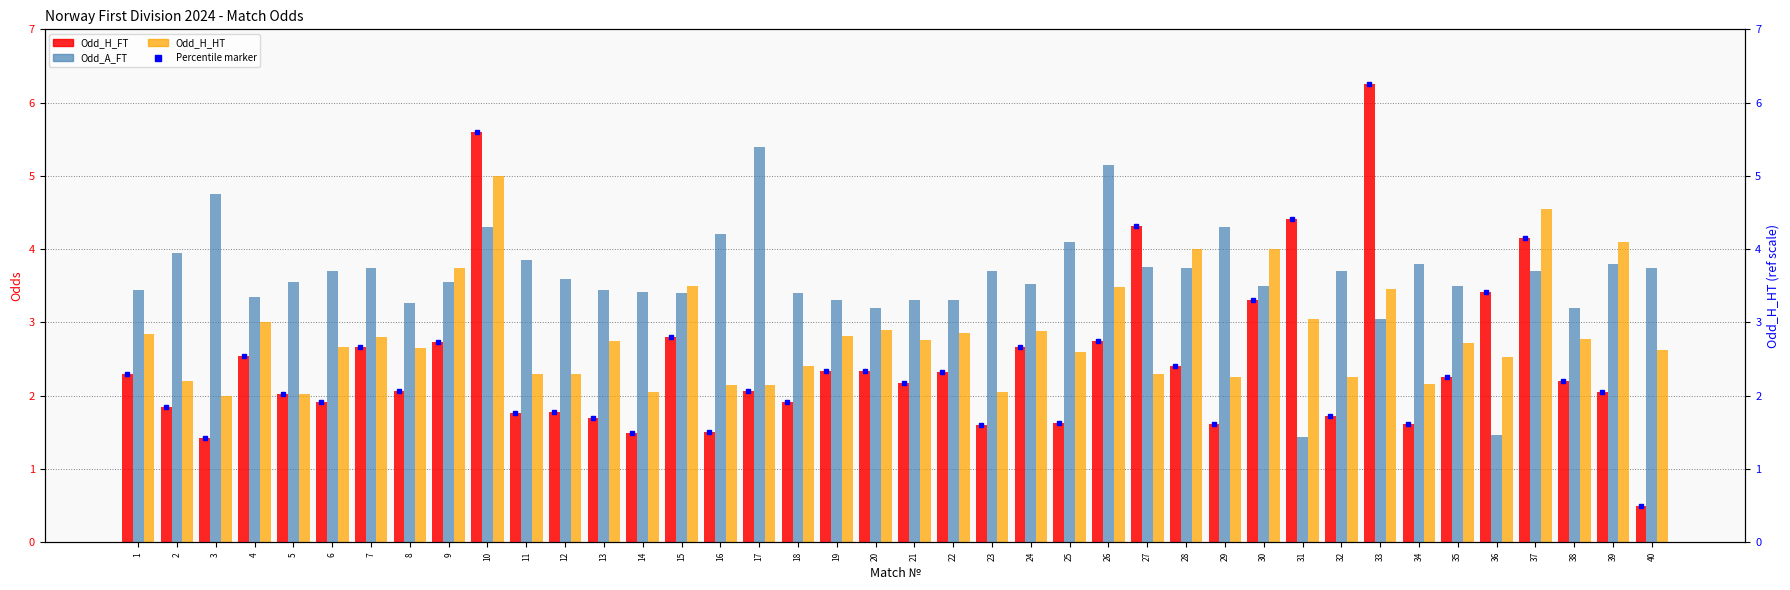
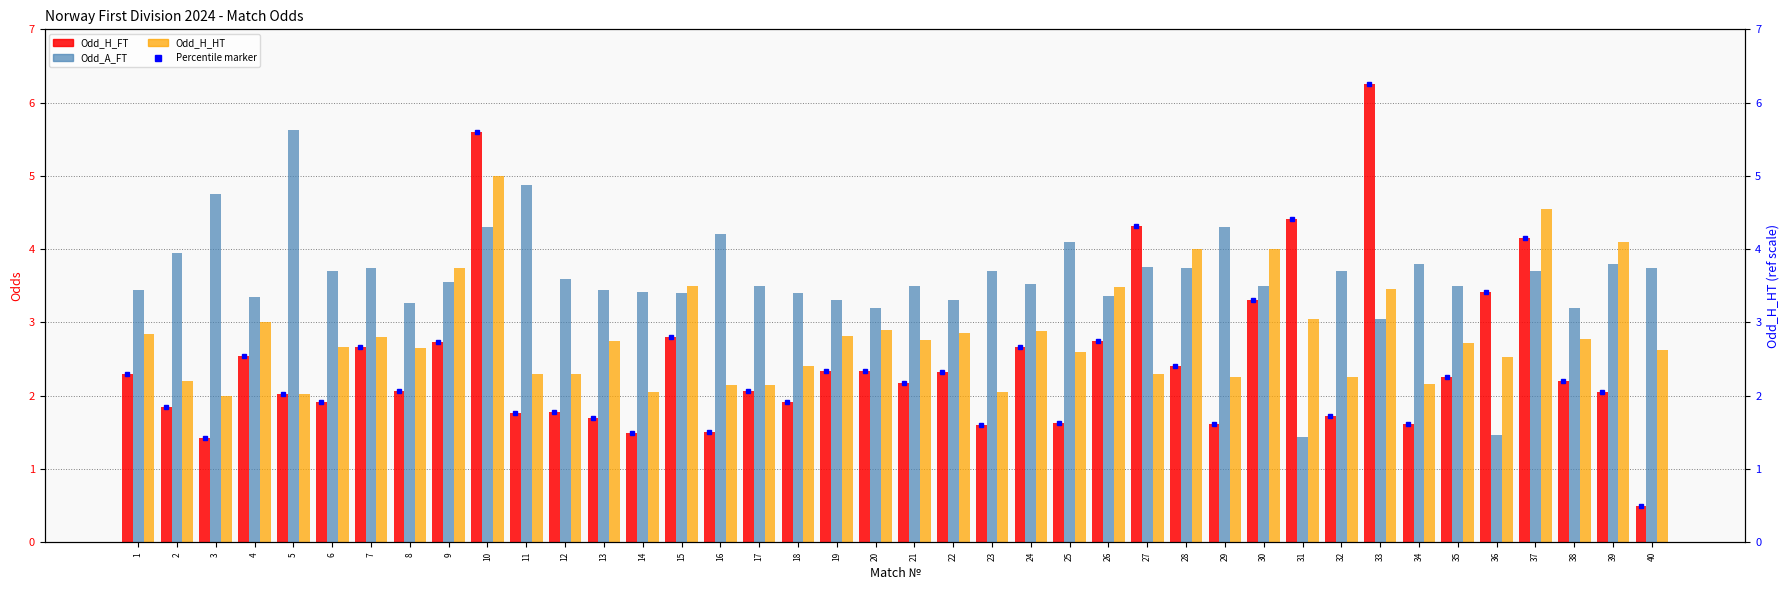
  {
    "Odd_H_FT": {
      "1": 2.3,
      "2": 1.9,
      "3": 1.4,
      "4": 2.5,
      "5": 2.0,
      "6": 1.9,
      "7": 2.7,
      "8": 2.1,
      "9": 2.7,
      "10": 5.6,
      "11": 1.8,
      "12": 1.8,
      "13": 1.7,
      "14": 1.5,
      "15": 2.8,
      "16": 1.5,
      "17": 2.1,
      "18": 1.9,
      "19": 2.3,
      "20": 2.3,
      "21": 2.2,
      "22": 2.3,
      "23": 1.6,
      "24": 2.7,
      "25": 1.6,
      "26": 2.8,
      "27": 4.3,
      "28": 2.4,
      "29": 1.6,
      "30": 3.3,
      "31": 4.4,
      "32": 1.7,
      "33": 6.3,
      "34": 1.6,
      "35": 2.3,
      "36": 3.4,
      "37": 4.2,
      "38": 2.2,
      "39": 2.1,
      "40": 0.5
    },
    "Odd_A_FT": {
      "1": 3.5,
      "2": 4.0,
      "3": 4.8,
      "4": 3.4,
-     "5": 3.6,
+     "5": 5.6,
      "6": 3.7,
      "7": 3.8,
      "8": 3.3,
      "9": 3.6,
      "10": 4.3,
-     "11": 3.9,
+     "11": 4.9,
      "12": 3.6,
      "13": 3.5,
      "14": 3.4,
      "15": 3.4,
      "16": 4.2,
-     "17": 5.4,
+     "17": 3.5,
      "18": 3.4,
      "19": 3.3,
      "20": 3.2,
-     "21": 3.3,
+     "21": 3.5,
      "22": 3.3,
      "23": 3.7,
      "24": 3.5,
      "25": 4.1,
-     "26": 5.2,
+     "26": 3.4,
      "27": 3.8,
      "28": 3.7,
      "29": 4.3,
      "30": 3.5,
      "31": 1.4,
      "32": 3.7,
      "33": 3.1,
      "34": 3.8,
      "35": 3.5,
      "36": 1.5,
      "37": 3.7,
      "38": 3.2,
      "39": 3.8,
      "40": 3.8
    },
    "Odd_H_HT": {
      "1": 2.8,
      "2": 2.2,
      "3": 2.0,
      "4": 3.0,
      "5": 2.0,
      "6": 2.7,
      "7": 2.8,
      "8": 2.7,
      "9": 3.8,
      "10": 5.0,
      "11": 2.3,
      "12": 2.3,
      "13": 2.8,
      "14": 2.1,
      "15": 3.5,
      "16": 2.2,
      "17": 2.2,
      "18": 2.4,
      "19": 2.8,
      "20": 2.9,
      "21": 2.8,
      "22": 2.9,
      "23": 2.1,
      "24": 2.9,
      "25": 2.6,
      "26": 3.5,
      "27": 2.3,
      "28": 4.0,
      "29": 2.3,
      "30": 4.0,
      "31": 3.1,
      "32": 2.3,
      "33": 3.5,
      "34": 2.2,
      "35": 2.7,
      "36": 2.5,
      "37": 4.6,
      "38": 2.8,
      "39": 4.1,
      "40": 2.6
    }
  }
